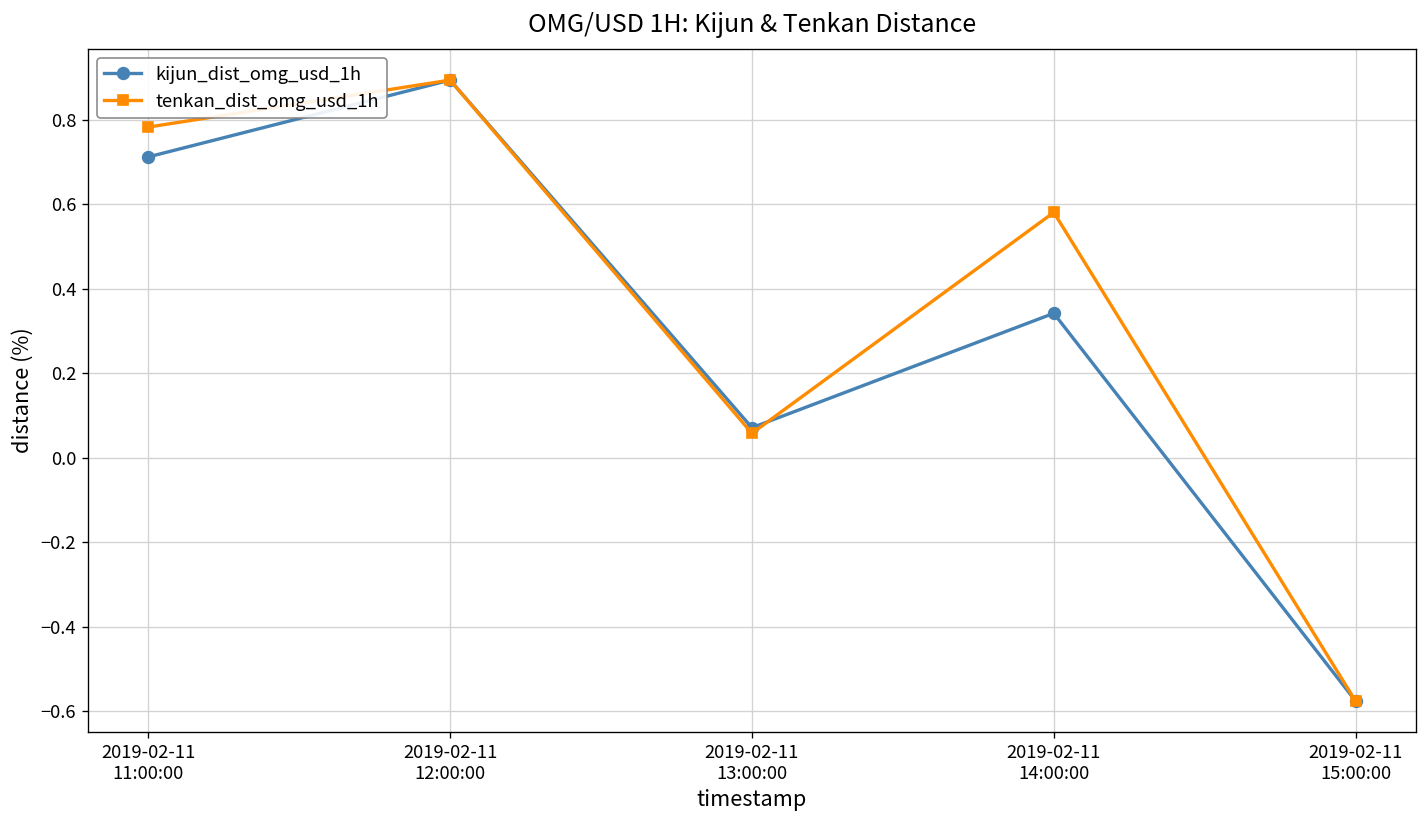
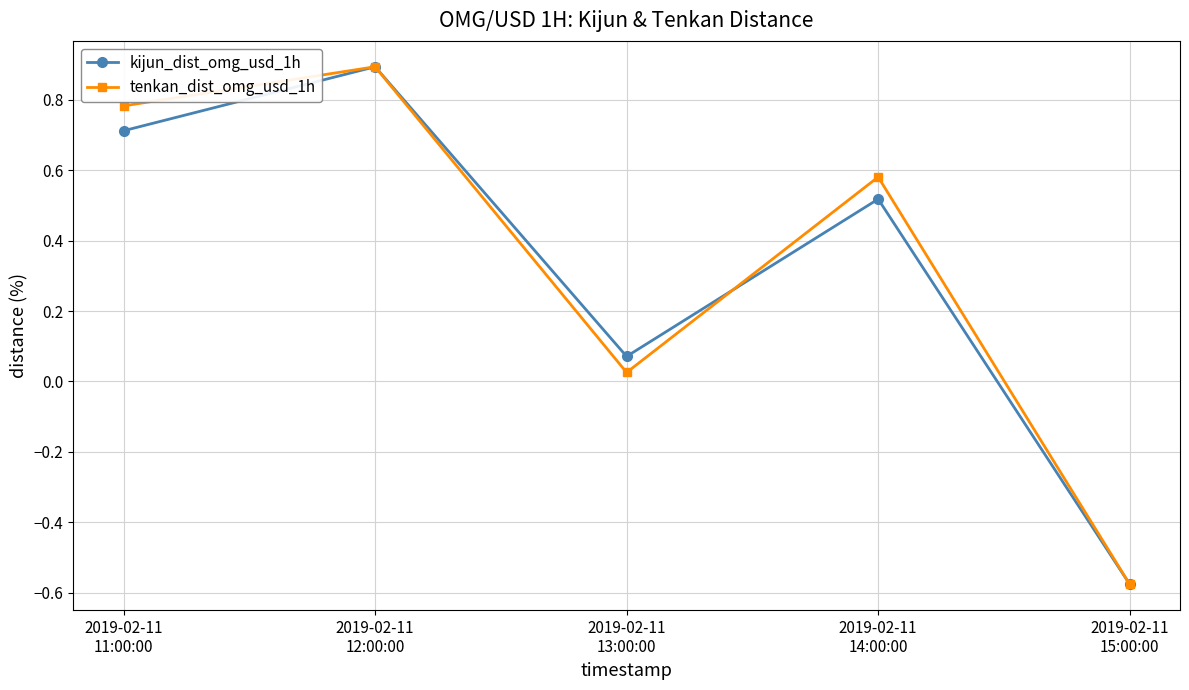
  {
    "kijun_dist_omg_usd_1h": {
      "2019-02-11 11:00:00": 0.71,
      "2019-02-11 13:00:00": 0.07,
-     "2019-02-11 14:00:00": 0.34
+     "2019-02-11 14:00:00": 0.52
    },
    "tenkan_dist_omg_usd_1h": {
      "2019-02-11 11:00:00": 0.78,
-     "2019-02-11 13:00:00": 0.06,
+     "2019-02-11 13:00:00": 0.03,
      "2019-02-11 14:00:00": 0.58
    }
  }
